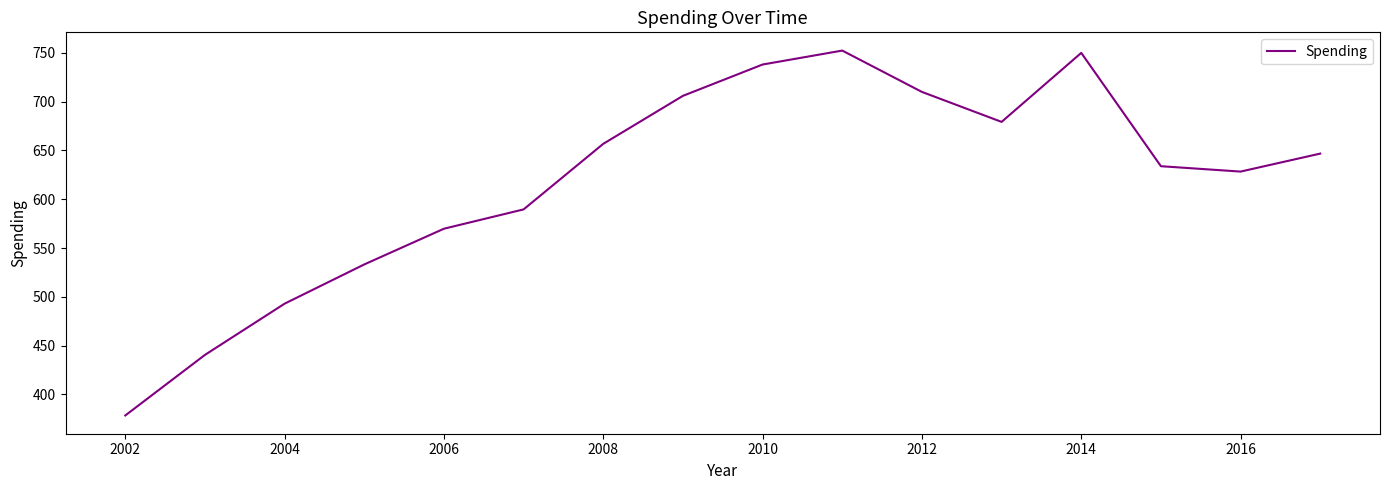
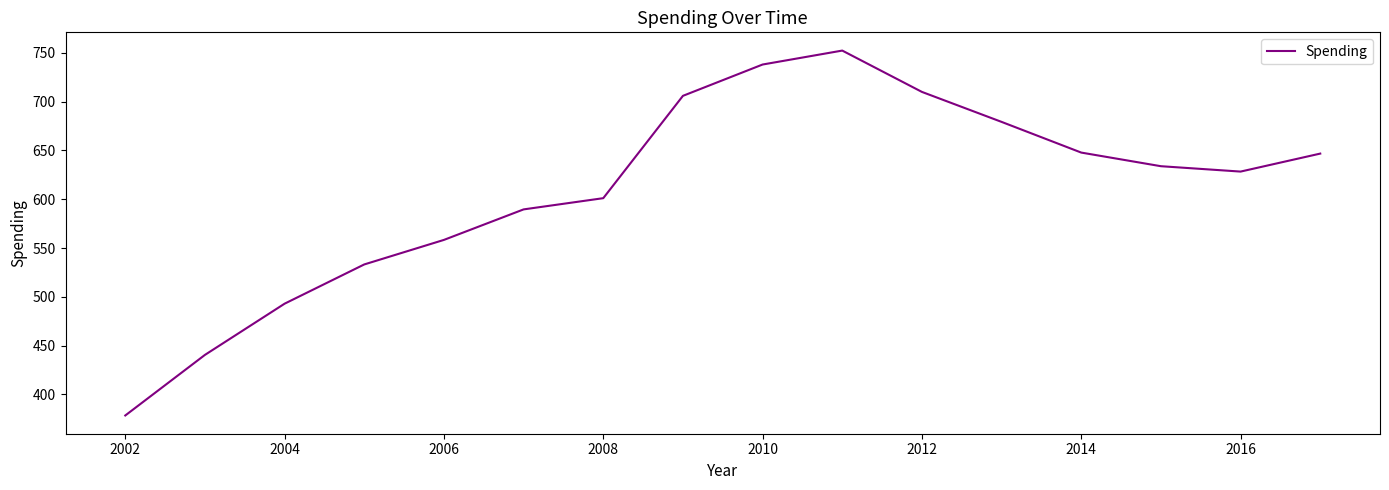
  {
    "2002": 380,
    "2004": 490,
-   "2006": 570,
-   "2008": 660,
+   "2006": 560,
+   "2008": 600,
    "2010": 740,
    "2012": 710,
-   "2014": 750,
+   "2014": 650,
    "2016": 630
  }
